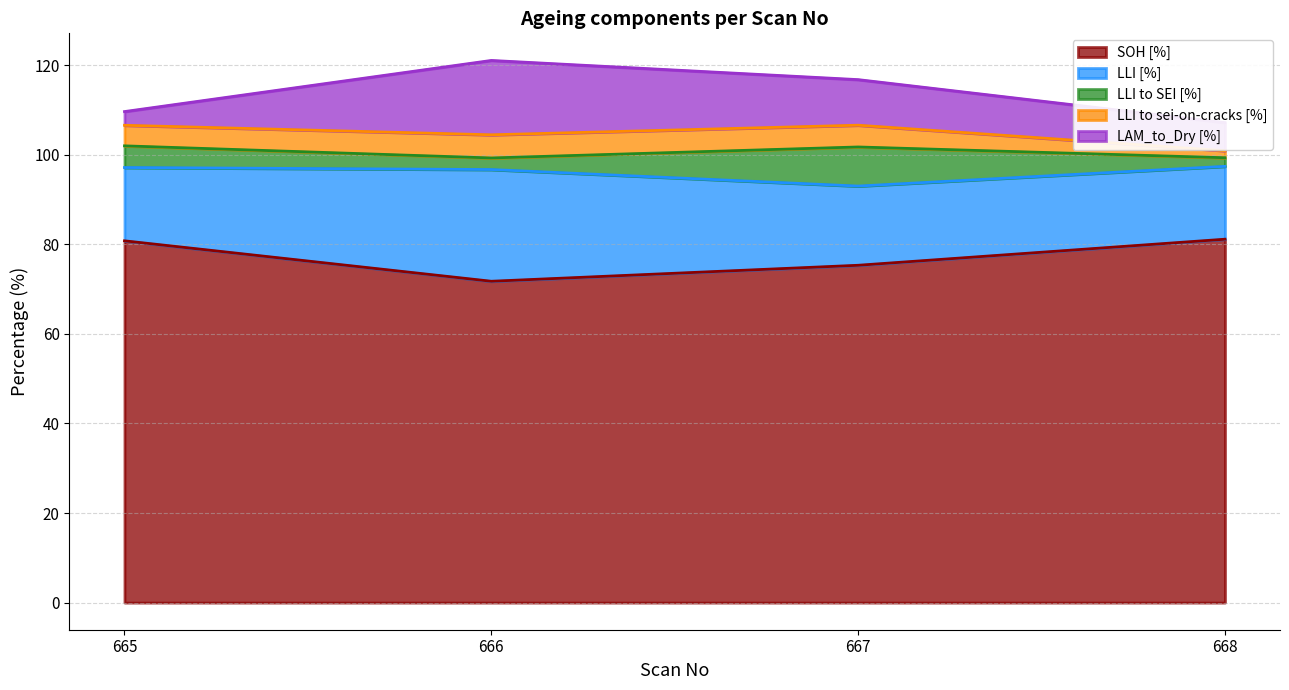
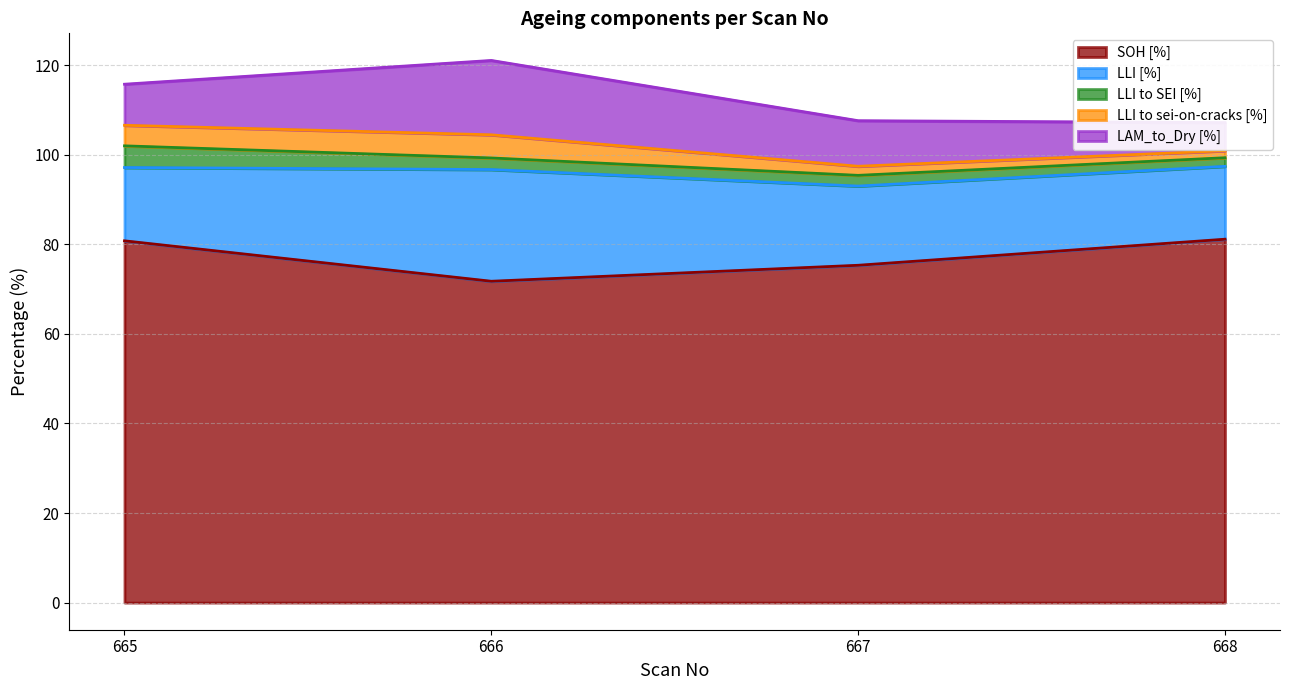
  {
    "SOH [%]": {
      "665": 81,
      "666": 72,
      "667": 75,
      "668": 81
    },
    "LLI [%]": {
      "665": 16,
      "666": 25,
      "667": 18,
      "668": 16
    },
    "LLI to SEI [%]": {
      "665": 5,
      "666": 3,
-     "667": 9,
+     "667": 2,
      "668": 2
    },
    "LLI to sei-on-cracks [%]": {
      "665": 5,
      "666": 5,
-     "667": 5,
+     "667": 2,
      "668": 2
    },
    "LAM_to_Dry [%]": {
-     "665": 3,
+     "665": 9,
      "666": 17,
      "667": 10
    }
  }
